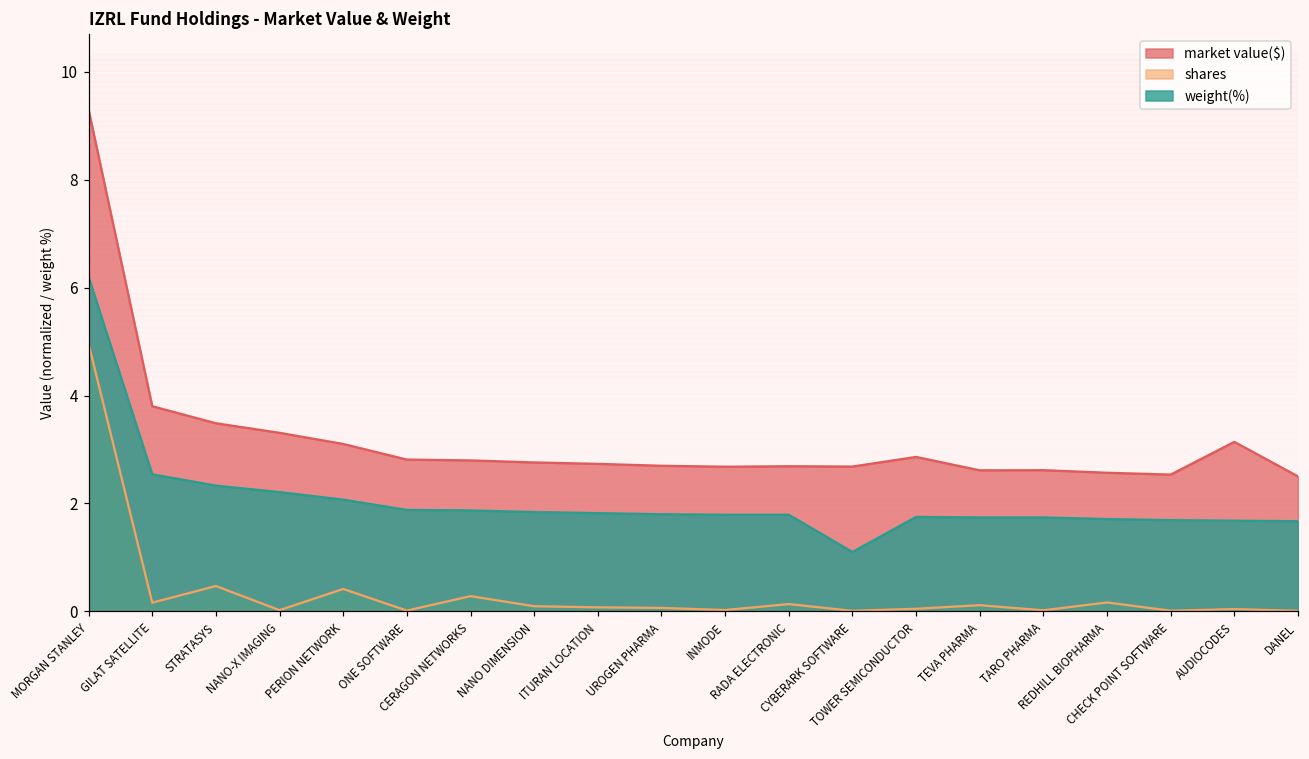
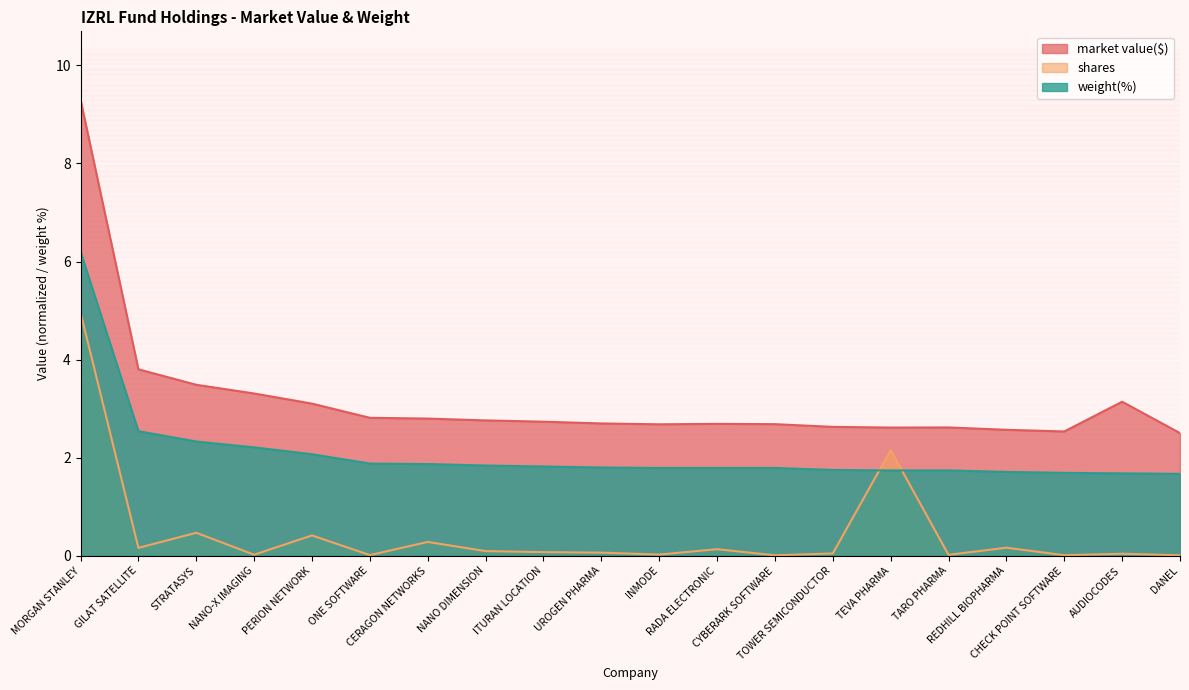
  {
    "market value($)": {
      "MORGAN STANLEY": 9.3,
      "GILAT SATELLITE": 3.8,
      "STRATASYS": 3.5,
      "NANO-X IMAGING": 3.3,
      "PERION NETWORK": 3.1,
      "ONE SOFTWARE": 2.8,
      "CERAGON NETWORKS": 2.8,
      "NANO DIMENSION": 2.8,
      "ITURAN LOCATION": 2.7,
      "UROGEN PHARMA": 2.7,
      "INMODE": 2.7,
      "RADA ELECTRONIC": 2.7,
      "CYBERARK SOFTWARE": 2.7,
-     "TOWER SEMICONDUCTOR": 2.9,
+     "TOWER SEMICONDUCTOR": 2.6,
      "TEVA PHARMA": 2.6,
      "TARO PHARMA": 2.6,
      "REDHILL BIOPHARMA": 2.6,
      "CHECK POINT SOFTWARE": 2.5,
      "AUDIOCODES": 3.1,
      "DANEL": 2.5
    },
    "shares": {
      "MORGAN STANLEY": 5.0,
      "GILAT SATELLITE": 0.2,
      "STRATASYS": 0.5,
      "NANO-X IMAGING": 0.0,
      "PERION NETWORK": 0.4,
      "ONE SOFTWARE": 0.0,
      "CERAGON NETWORKS": 0.3,
      "NANO DIMENSION": 0.1,
      "ITURAN LOCATION": 0.1,
      "UROGEN PHARMA": 0.1,
      "INMODE": 0.0,
      "RADA ELECTRONIC": 0.1,
      "CYBERARK SOFTWARE": 0.0,
      "TOWER SEMICONDUCTOR": 0.0,
-     "TEVA PHARMA": 0.1,
+     "TEVA PHARMA": 2.2,
      "TARO PHARMA": 0.0,
      "REDHILL BIOPHARMA": 0.2,
      "CHECK POINT SOFTWARE": 0.0,
      "AUDIOCODES": 0.0,
      "DANEL": 0.0
    },
    "weight(%)": {
      "MORGAN STANLEY": 6.2,
      "GILAT SATELLITE": 2.5,
      "STRATASYS": 2.3,
      "NANO-X IMAGING": 2.2,
      "PERION NETWORK": 2.1,
      "ONE SOFTWARE": 1.9,
      "CERAGON NETWORKS": 1.9,
      "NANO DIMENSION": 1.8,
      "ITURAN LOCATION": 1.8,
      "UROGEN PHARMA": 1.8,
      "INMODE": 1.8,
      "RADA ELECTRONIC": 1.8,
-     "CYBERARK SOFTWARE": 1.1,
+     "CYBERARK SOFTWARE": 1.8,
      "TOWER SEMICONDUCTOR": 1.8,
      "TEVA PHARMA": 1.7,
      "TARO PHARMA": 1.7,
      "REDHILL BIOPHARMA": 1.7,
      "CHECK POINT SOFTWARE": 1.7,
      "AUDIOCODES": 1.7,
      "DANEL": 1.7
    }
  }
